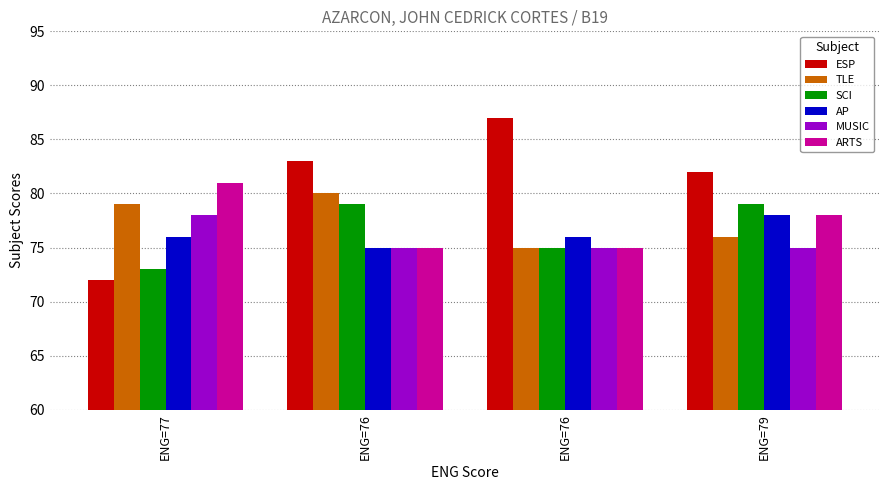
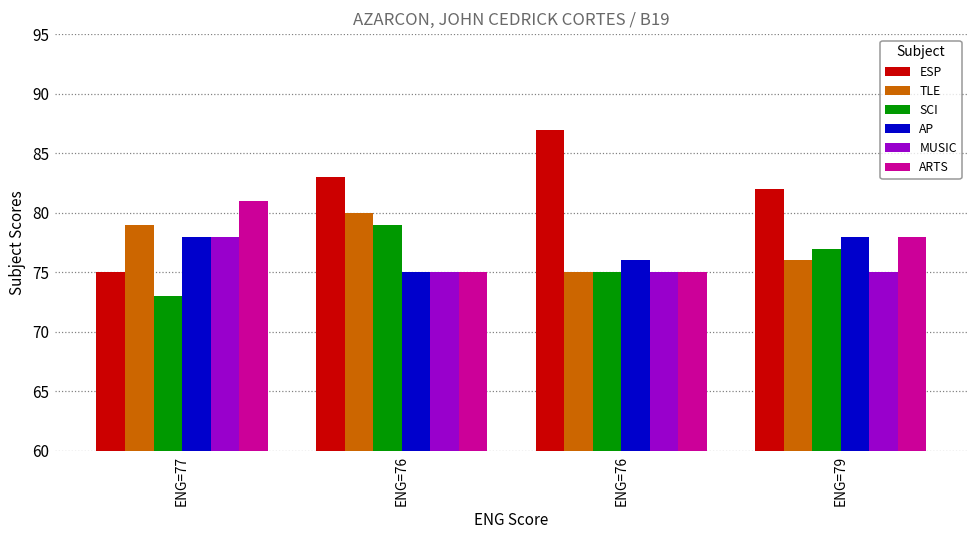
  {
    "ESP": {
-     "ENG=77": 72,
+     "ENG=77": 75,
      "ENG=79": 82
    },
    "TLE": {
      "ENG=77": 79,
      "ENG=79": 76
    },
    "SCI": {
      "ENG=77": 73,
-     "ENG=79": 79
+     "ENG=79": 77
    },
    "AP": {
-     "ENG=77": 76,
+     "ENG=77": 78,
      "ENG=79": 78
    },
    "MUSIC": {
      "ENG=77": 78,
      "ENG=79": 75
    },
    "ARTS": {
      "ENG=77": 81,
      "ENG=79": 78
    }
  }
